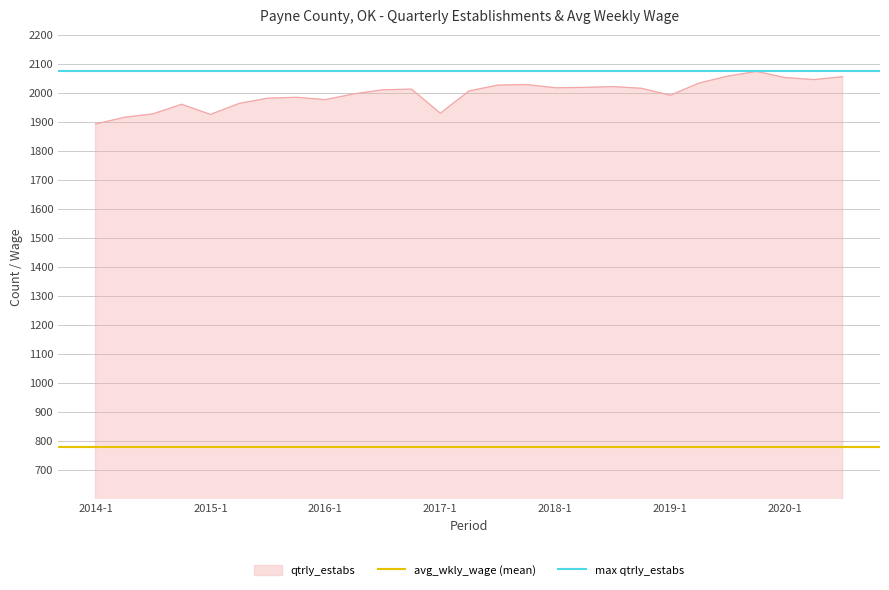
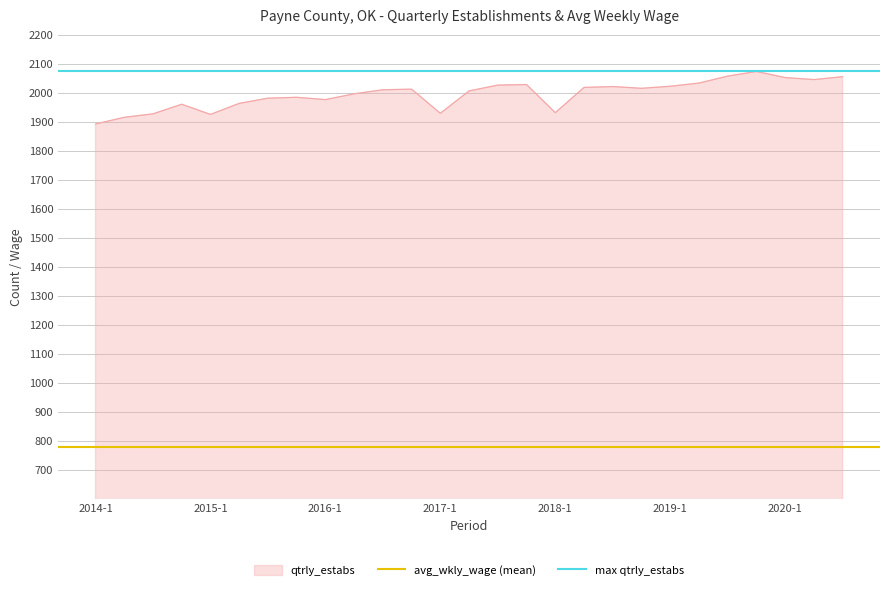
  {
    "2014-1": 1890,
    "2015-1": 1930,
    "2016-1": 1980,
    "2017-1": 1930,
-   "2018-1": 2020,
-   "2019-1": 1990,
+   "2018-1": 1930,
+   "2019-1": 2020,
    "2020-1": 2050
  }
